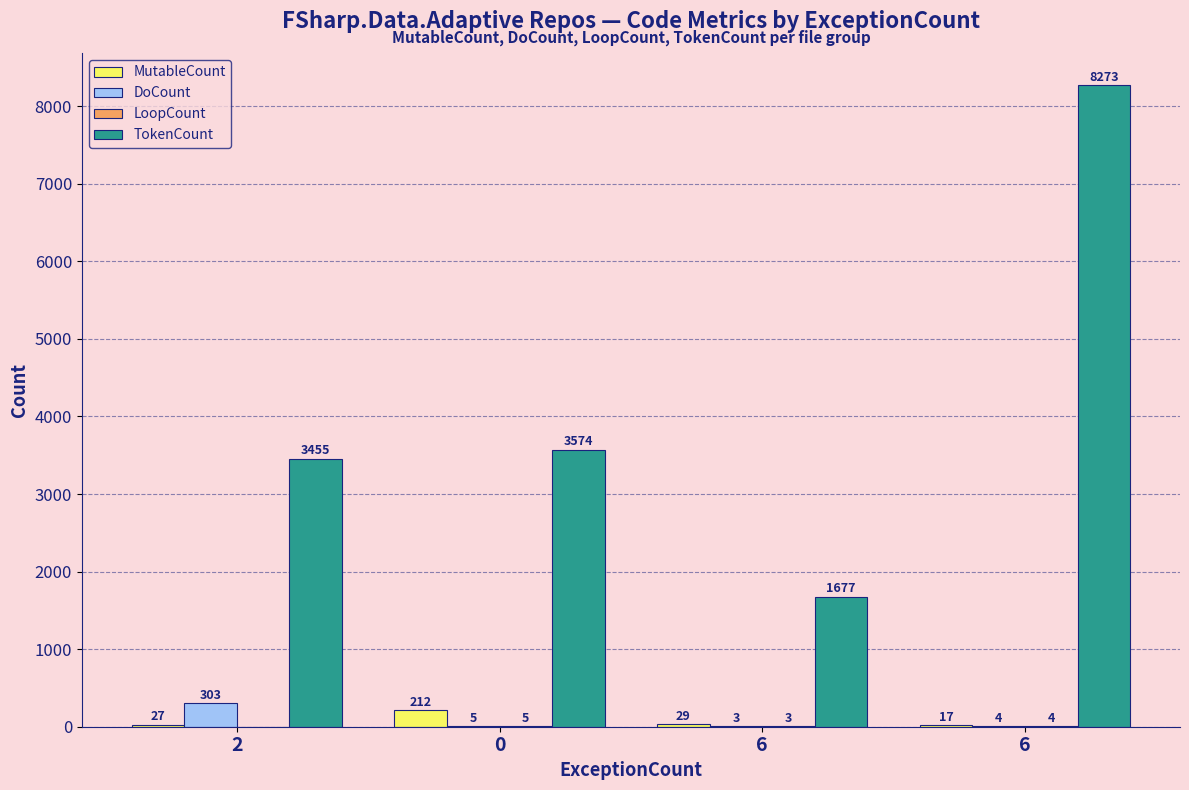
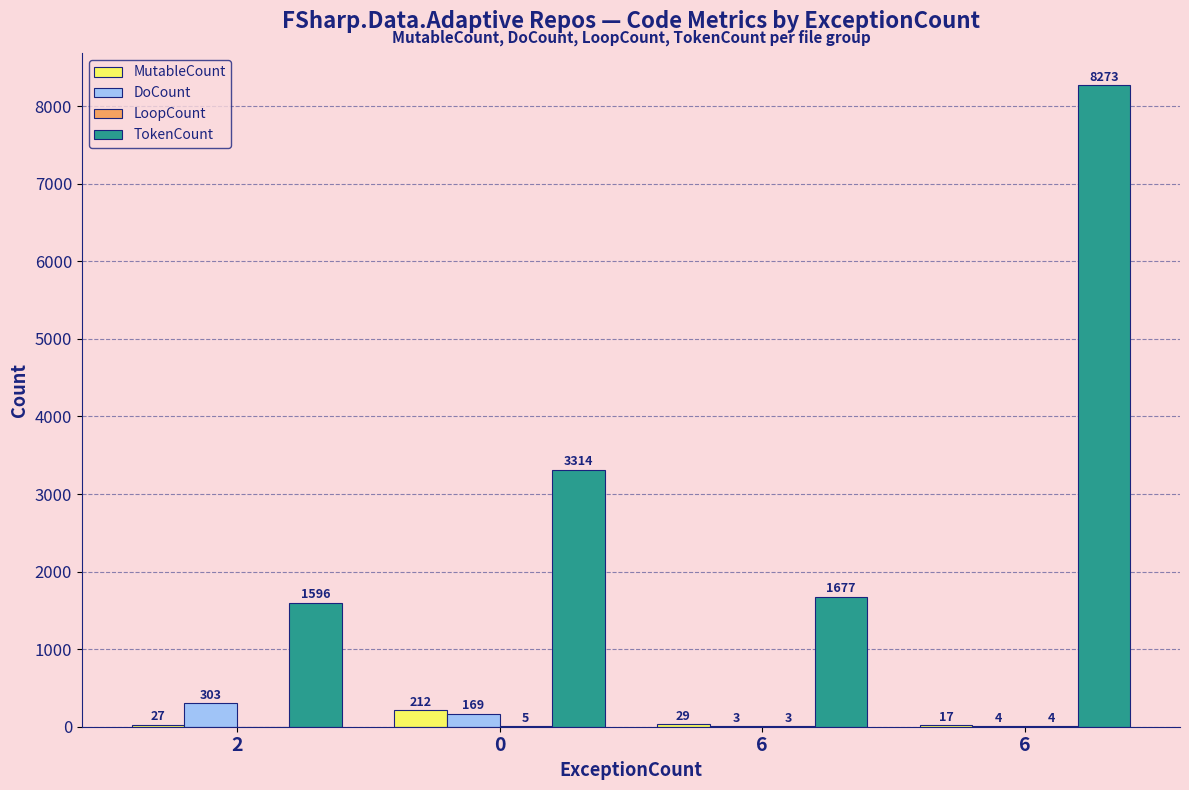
  {
    "MutableCount": {
      "2": 27,
      "0": 212
    },
    "DoCount": {
      "2": 303,
-     "0": 5
+     "0": 169
    },
    "LoopCount": {
      "0": 5
    },
    "TokenCount": {
-     "2": 3455,
-     "0": 3574
+     "2": 1596,
+     "0": 3314
    }
  }
